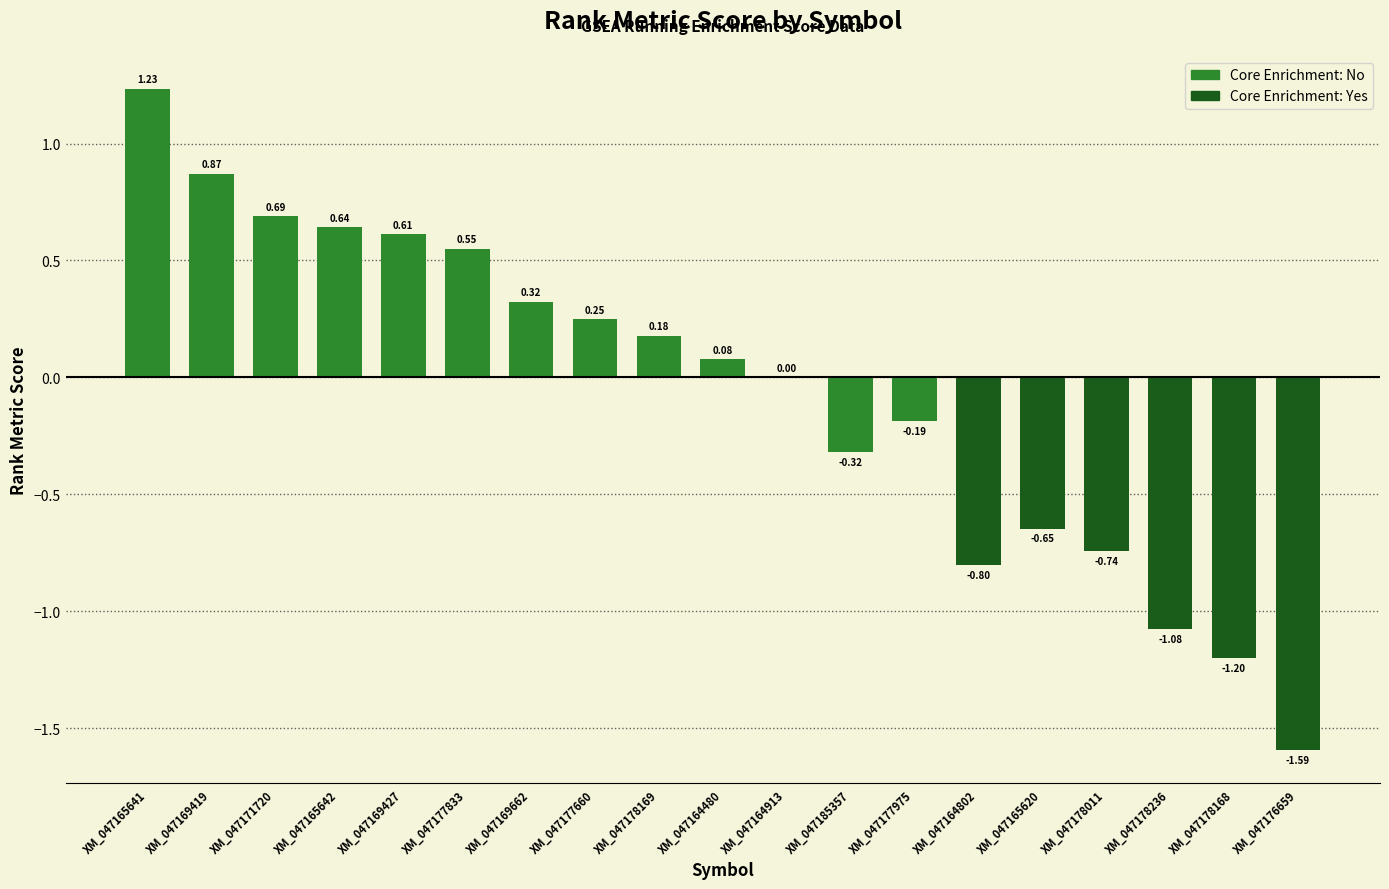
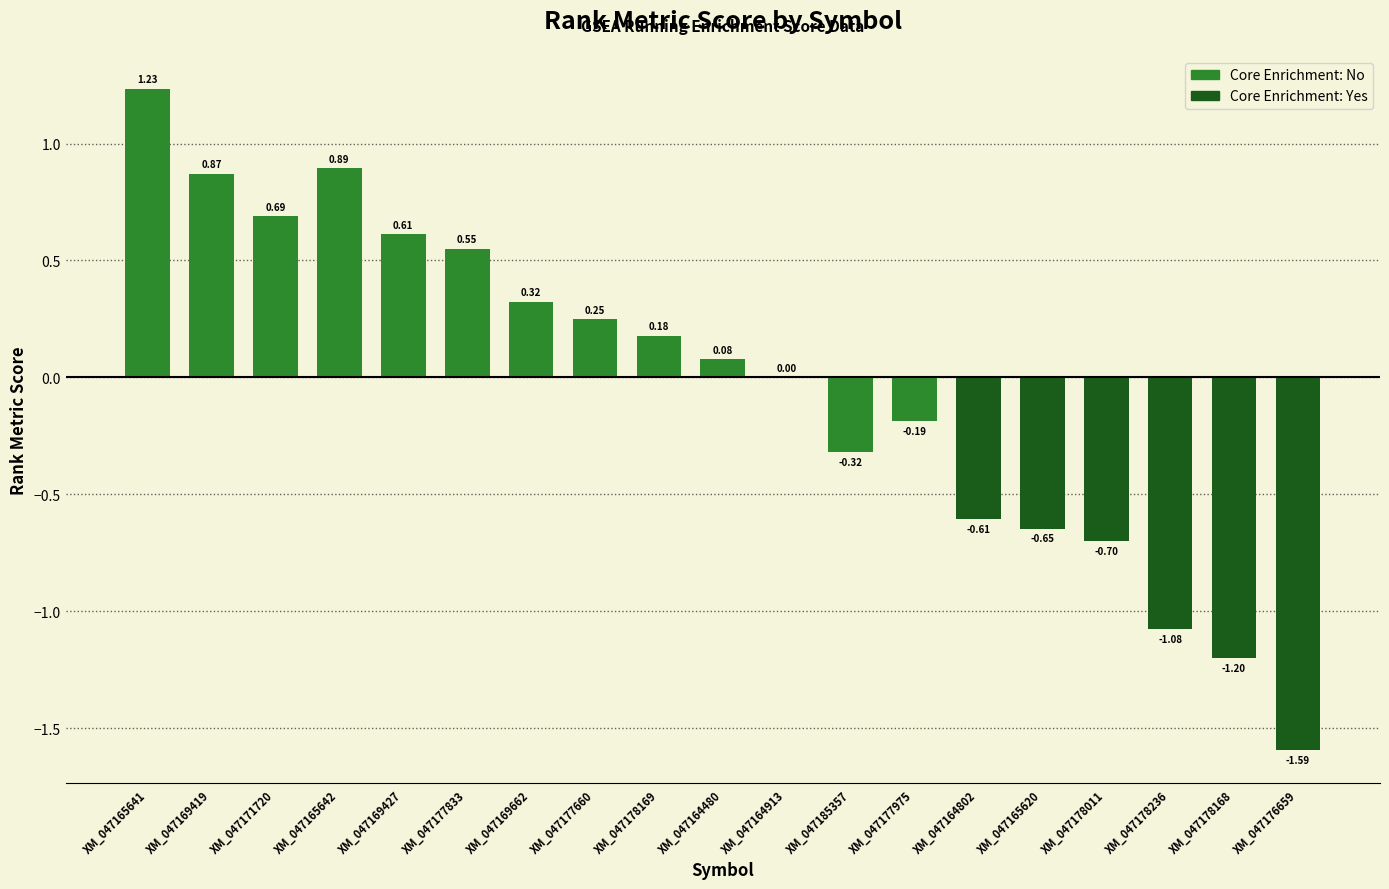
  {
    "XM_047165641": 1.23,
    "XM_047169419": 0.87,
    "XM_047171720": 0.69,
-   "XM_047165642": 0.64,
+   "XM_047165642": 0.89,
    "XM_047169427": 0.61,
    "XM_047177833": 0.55,
    "XM_047169662": 0.32,
    "XM_047177660": 0.25,
    "XM_047178169": 0.18,
    "XM_047164480": 0.08,
    "XM_047164913": 0.00,
    "XM_047185357": -0.32,
    "XM_047177975": -0.19,
-   "XM_047164802": -0.80,
+   "XM_047164802": -0.61,
    "XM_047165620": -0.65,
-   "XM_047178011": -0.74,
+   "XM_047178011": -0.70,
    "XM_047178236": -1.08,
    "XM_047178168": -1.20,
    "XM_047176659": -1.59
  }
